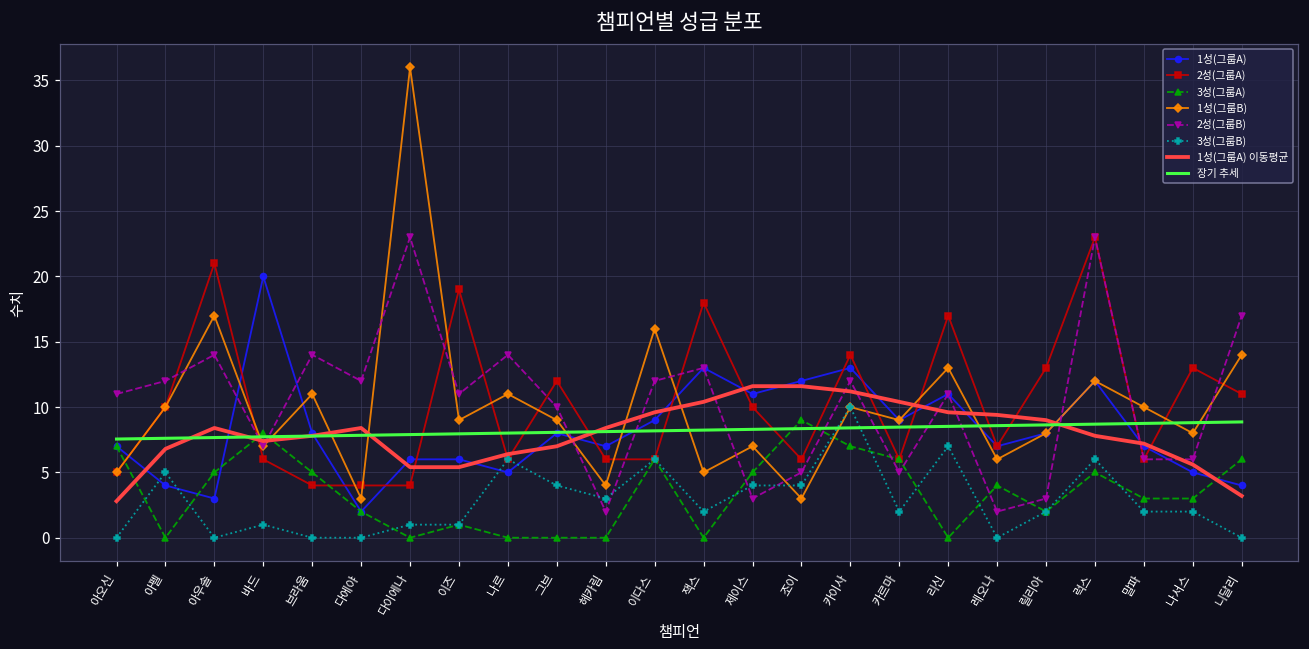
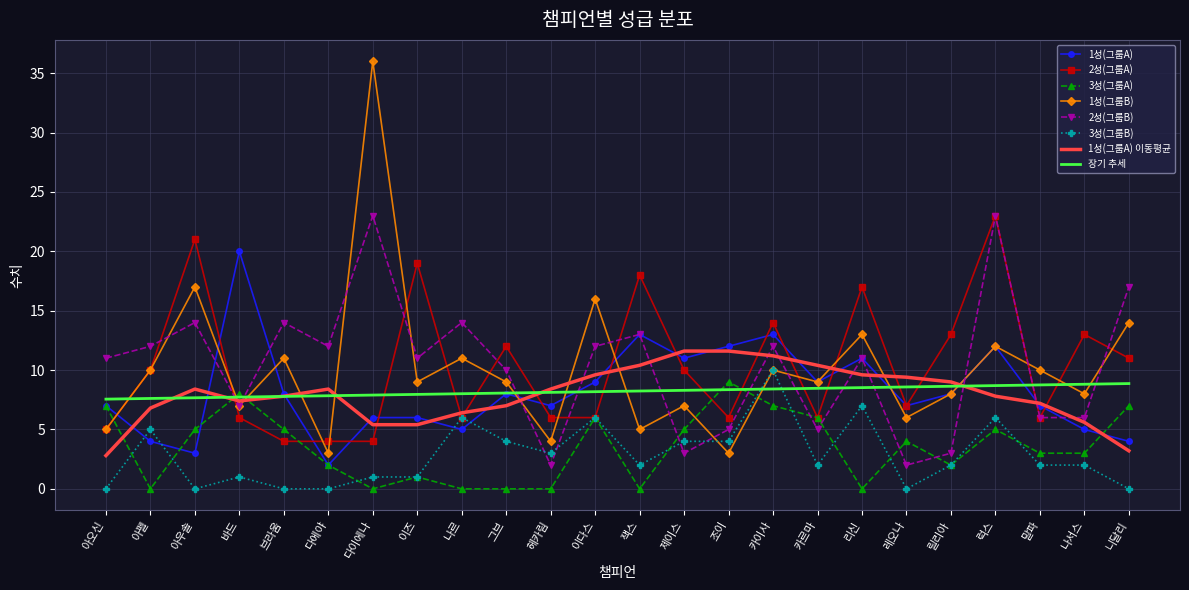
  {
    "1성(그룹A)": {
      "아펠": 4,
      "아우솔": 3,
      "바드": 20,
      "다이에나": 6,
      "이즈": 6,
      "나르": 5,
      "헤카림": 7,
      "이다스": 9,
      "제이스": 11,
      "조이": 12,
      "카이사": 13,
      "나서스": 5,
      "니달리": 4
    },
    "2성(그룹A)": {
      "아우솔": 21,
      "바드": 6,
      "브라움": 4,
      "다에야": 4,
      "다이에나": 4,
      "이즈": 19,
      "그브": 12,
      "헤카림": 6,
      "잭스": 18,
      "제이스": 10,
      "조이": 6,
      "카이사": 14,
      "리신": 17,
      "릴리아": 13,
      "나서스": 13,
      "니달리": 11
    },
    "3성(그룹A)": {
      "아펠": 0,
      "아우솔": 5,
      "바드": 8,
      "브라움": 5,
      "다이에나": 0,
      "나르": 0,
      "그브": 0,
      "헤카림": 0,
      "잭스": 0,
      "제이스": 5,
      "조이": 9,
      "카이사": 7,
      "리신": 0,
      "레오나": 4,
      "럭스": 5,
      "말파": 3,
      "나서스": 3,
-     "니달리": 6
+     "니달리": 7
    },
    "1성(그룹B)": {
      "아우솔": 17,
      "브라움": 11,
      "다에야": 3,
      "다이에나": 36,
      "이즈": 9,
      "나르": 11,
      "그브": 9,
      "헤카림": 4,
      "이다스": 16,
      "잭스": 5,
      "제이스": 7,
      "조이": 3,
      "리신": 13,
      "레오나": 6,
      "말파": 10,
      "나서스": 8,
      "니달리": 14
    },
    "2성(그룹B)": {
      "아오신": 11,
      "아펠": 12,
      "아우솔": 14,
      "브라움": 14,
      "다에야": 12,
      "다이에나": 23,
      "이즈": 11,
      "나르": 14,
      "그브": 10,
      "헤카림": 2,
      "이다스": 12,
      "제이스": 3,
      "조이": 5,
      "카이사": 12,
      "카르마": 5,
      "레오나": 2,
      "릴리아": 3,
      "나서스": 6,
      "니달리": 17
    },
    "3성(그룹B)": {
      "아오신": 0,
      "아펠": 5,
      "아우솔": 0,
      "바드": 1,
      "브라움": 0,
      "다에야": 0,
      "다이에나": 1,
      "그브": 4,
      "헤카림": 3,
      "잭스": 2,
      "제이스": 4,
      "조이": 4,
      "카르마": 2,
      "리신": 7,
      "레오나": 0,
      "럭스": 6,
      "말파": 2,
      "나서스": 2,
      "니달리": 0
    },
    "1성(그룹A) 이동평균": {
      "아오신": 3,
      "아펠": 7,
      "아우솔": 8.4,
      "바드": 7.4,
      "다에야": 8.4,
      "다이에나": 5.4,
      "이즈": 5.4,
      "나르": 6.4,
      "그브": 7,
      "헤카림": 8.4,
      "이다스": 9.6,
      "잭스": 10.4,
      "제이스": 11.6,
      "조이": 11.6,
      "카이사": 11,
      "카르마": 10.4,
      "리신": 9.6,
      "레오나": 9.4,
      "릴리아": 9,
      "럭스": 8,
      "나서스": 5.6,
      "니달리": 3
    },
    "장기 추세": {
      "아오신": 7.6,
      "아펠": 7.6,
      "아우솔": 7.7,
      "바드": 7.7,
      "다에야": 8,
      "다이에나": 8,
      "이즈": 8,
      "나르": 8,
      "헤카림": 8,
      "이다스": 8,
      "잭스": 8.2,
      "제이스": 8.3,
      "조이": 8.4,
      "카이사": 8.4,
      "카르마": 8.5,
      "리신": 8.5,
      "레오나": 8.6,
      "릴리아": 8.6,
      "럭스": 8.7,
      "말파": 8.7,
      "나서스": 9,
      "니달리": 9
    }
  }
